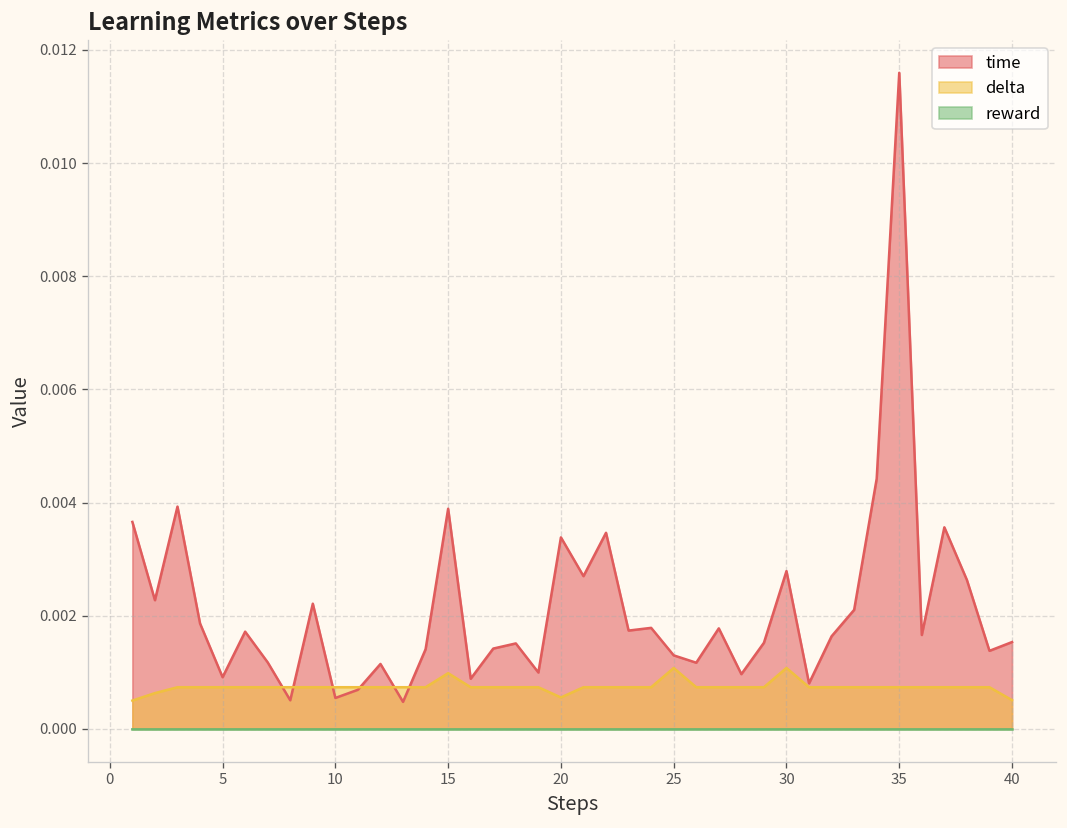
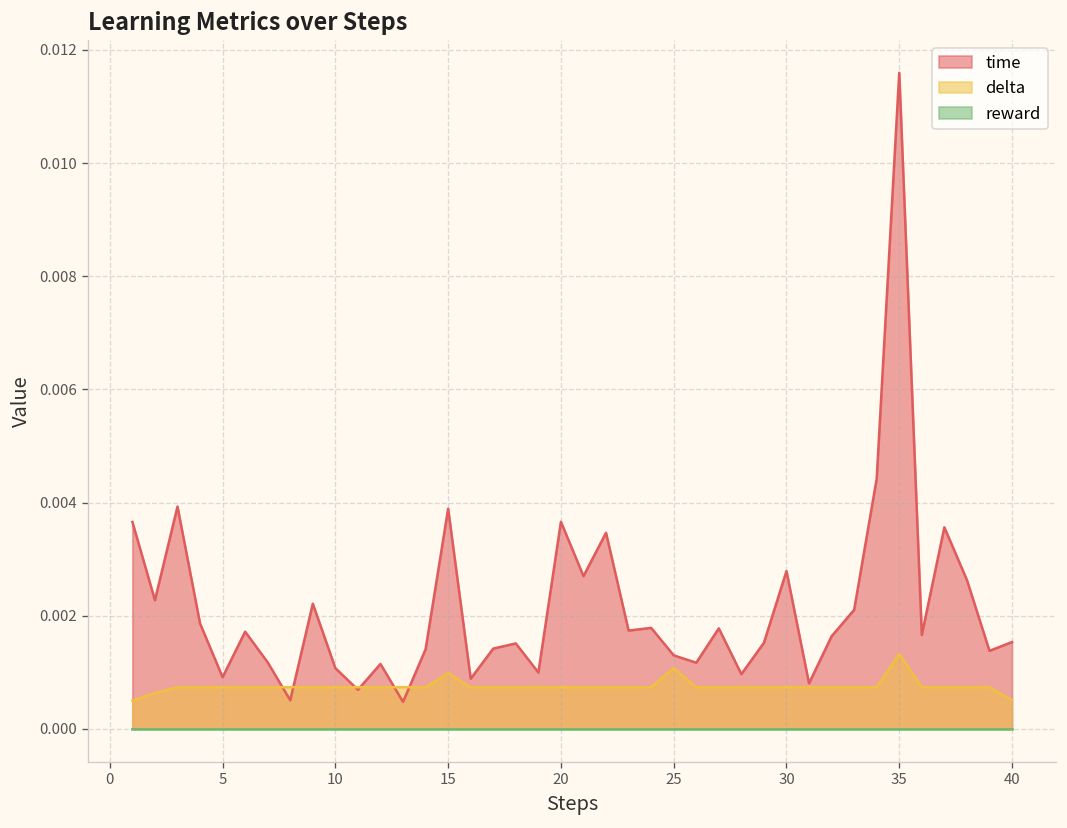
  {
    "time": {
      "5": 0.0009,
-     "10": 0.0005,
+     "10": 0.0011,
      "15": 0.0039,
-     "20": 0.0034,
+     "20": 0.0037,
      "25": 0.0013,
      "30": 0.0028,
      "35": 0.0116,
      "40": 0.0015
    },
    "delta": {
      "5": 0.0007,
      "10": 0.0007,
      "15": 0.0010,
-     "20": 0.0006,
+     "20": 0.0007,
      "25": 0.0011,
-     "30": 0.0011,
-     "35": 0.0007,
+     "30": 0.0007,
+     "35": 0.0013,
      "40": 0.0005
    },
    "reward": {
      "5": 0.0000,
      "10": 0.0000,
      "15": 0.0000,
      "20": 0.0000,
      "25": 0.0000,
      "30": 0.0000,
      "35": 0.0000,
      "40": 0.0000
    }
  }
